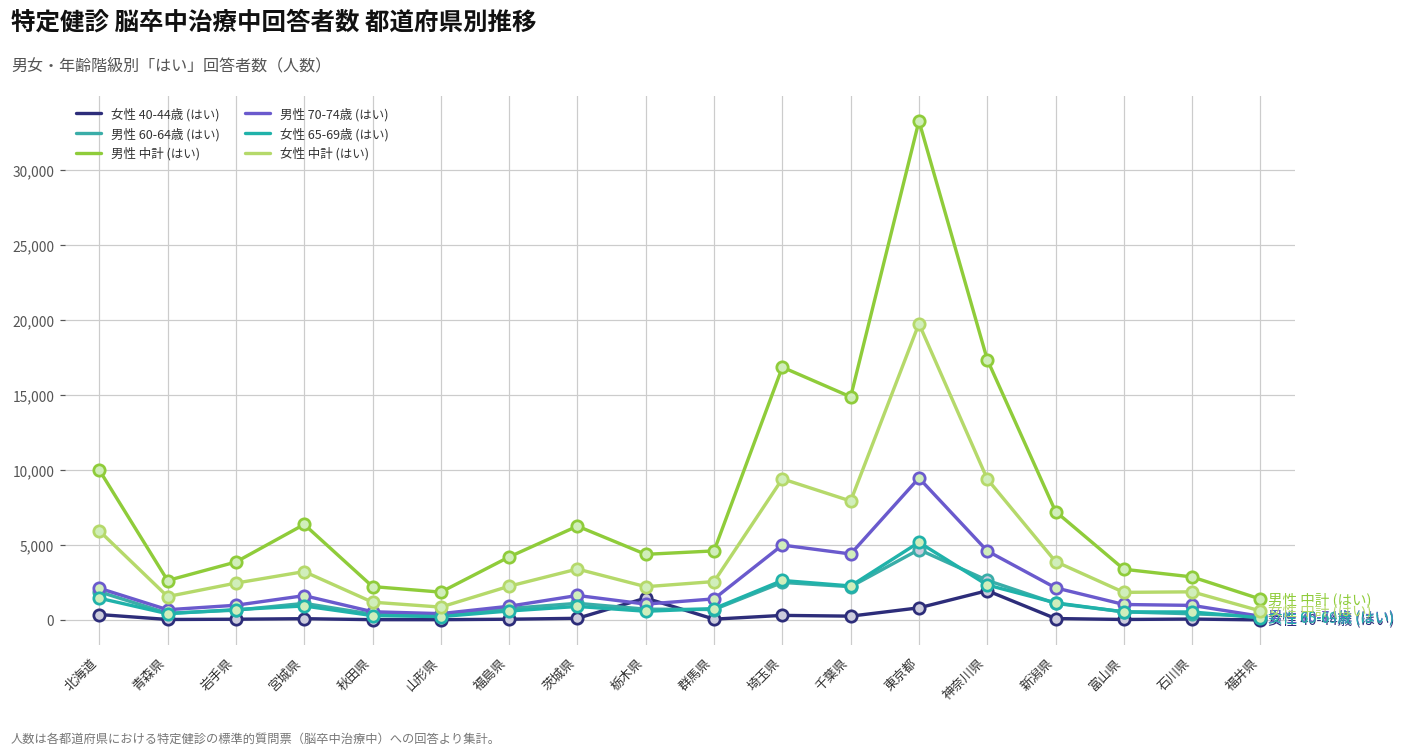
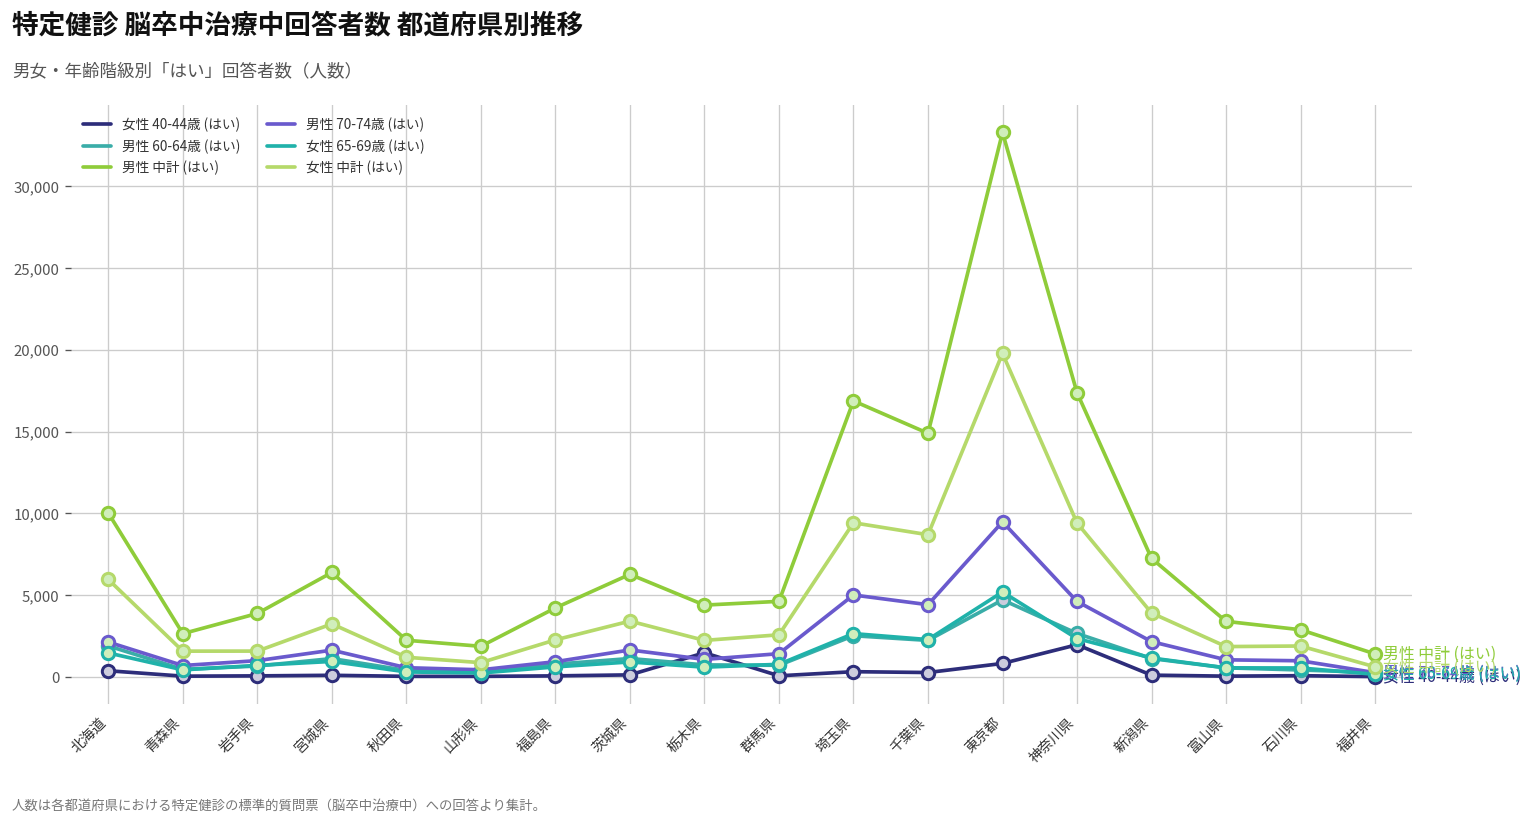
  {
    "女性 40-44歳 (はい)": {
      "北海道": "400",
      "青森県": "0",
      "岩手県": "100",
      "宮城県": "100",
      "秋田県": "0",
      "山形県": "0",
      "福島県": "100",
      "茨城県": "100",
      "栃木県": "1,500",
      "群馬県": "100",
      "埼玉県": "300",
      "千葉県": "300",
      "東京都": "800",
      "神奈川県": "2,000",
      "新潟県": "100",
      "富山県": "0",
      "石川県": "100"
    },
    "男性 中計 (はい)": {
      "北海道": "10,000",
      "青森県": "2,600",
      "岩手県": "3,900",
      "宮城県": "6,400",
      "秋田県": "2,200",
      "山形県": "1,900",
      "福島県": "4,200",
      "茨城県": "6,300",
      "栃木県": "4,400",
      "群馬県": "4,600",
      "埼玉県": "16,900",
      "千葉県": "14,900",
      "東京都": "33,300",
      "神奈川県": "17,400",
      "新潟県": "7,200",
      "富山県": "3,400",
      "石川県": "2,900",
      "福井県": "1,400"
    },
    "男性 70-74歳 (はい)": {
      "北海道": "2,100",
      "青森県": "700",
      "岩手県": "1,000",
      "宮城県": "1,600",
      "茨城県": "1,600",
      "栃木県": "1,100",
      "群馬県": "1,400",
      "埼玉県": "5,000",
      "千葉県": "4,400",
      "東京都": "9,500",
      "神奈川県": "4,600",
      "新潟県": "2,200",
      "富山県": "1,000",
      "石川県": "1,000"
    },
    "女性 中計 (はい)": {
      "北海道": "6,000",
      "青森県": "1,600",
-     "岩手県": "2,500",
+     "岩手県": "1,600",
      "宮城県": "3,200",
      "秋田県": "1,200",
      "山形県": "900",
      "福島県": "2,300",
      "茨城県": "3,400",
      "栃木県": "2,200",
      "群馬県": "2,600",
      "埼玉県": "9,400",
-     "千葉県": "7,900",
+     "千葉県": "8,700",
      "東京都": "19,800",
      "神奈川県": "9,400",
      "新潟県": "3,900",
      "富山県": "1,900",
      "石川県": "1,900"
    }
  }
